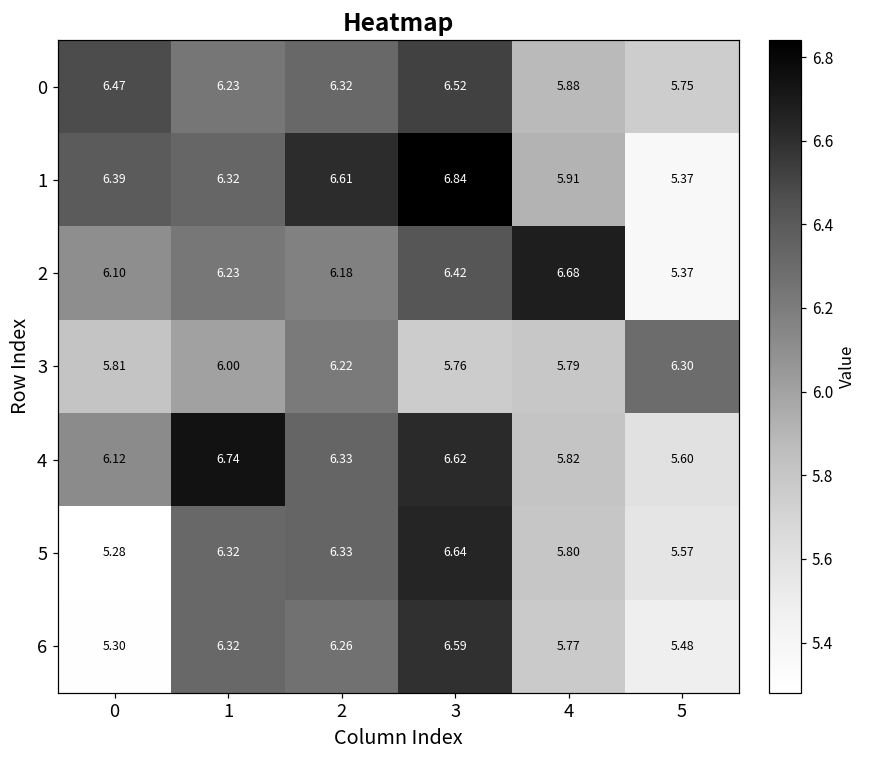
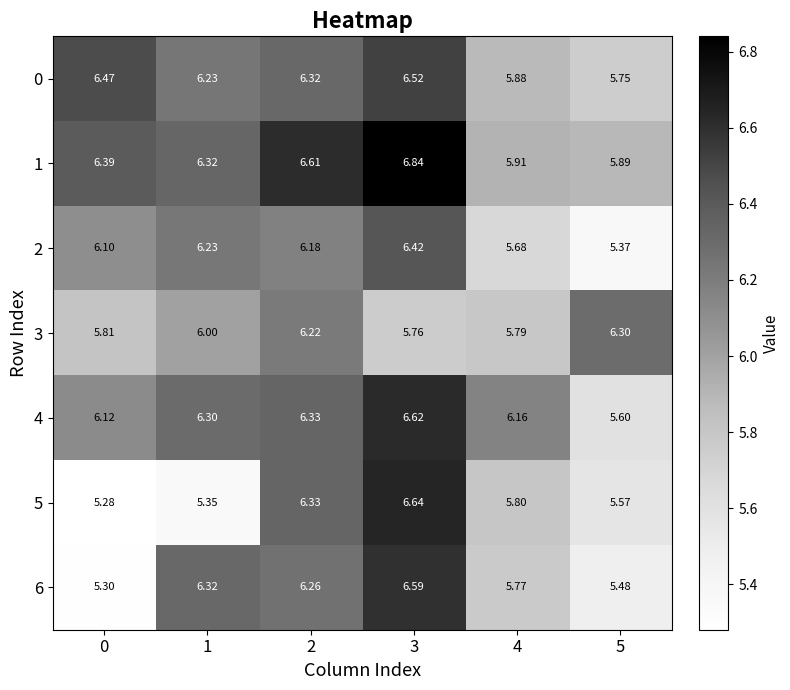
  {
    "0": {
      "0": 6.47,
      "1": 6.23,
      "2": 6.32,
      "3": 6.52,
      "4": 5.88,
      "5": 5.75
    },
    "1": {
      "0": 6.39,
      "1": 6.32,
      "2": 6.61,
      "3": 6.84,
      "4": 5.91,
-     "5": 5.37
+     "5": 5.89
    },
    "2": {
      "0": 6.10,
      "1": 6.23,
      "2": 6.18,
      "3": 6.42,
-     "4": 6.68,
+     "4": 5.68,
      "5": 5.37
    },
    "3": {
      "0": 5.81,
      "1": 6.00,
      "2": 6.22,
      "3": 5.76,
      "4": 5.79,
      "5": 6.30
    },
    "4": {
      "0": 6.12,
-     "1": 6.74,
+     "1": 6.30,
      "2": 6.33,
      "3": 6.62,
-     "4": 5.82,
+     "4": 6.16,
      "5": 5.60
    },
    "5": {
      "0": 5.28,
-     "1": 6.32,
+     "1": 5.35,
      "2": 6.33,
      "3": 6.64,
      "4": 5.80,
      "5": 5.57
    },
    "6": {
      "0": 5.30,
      "1": 6.32,
      "2": 6.26,
      "3": 6.59,
      "4": 5.77,
      "5": 5.48
    }
  }
